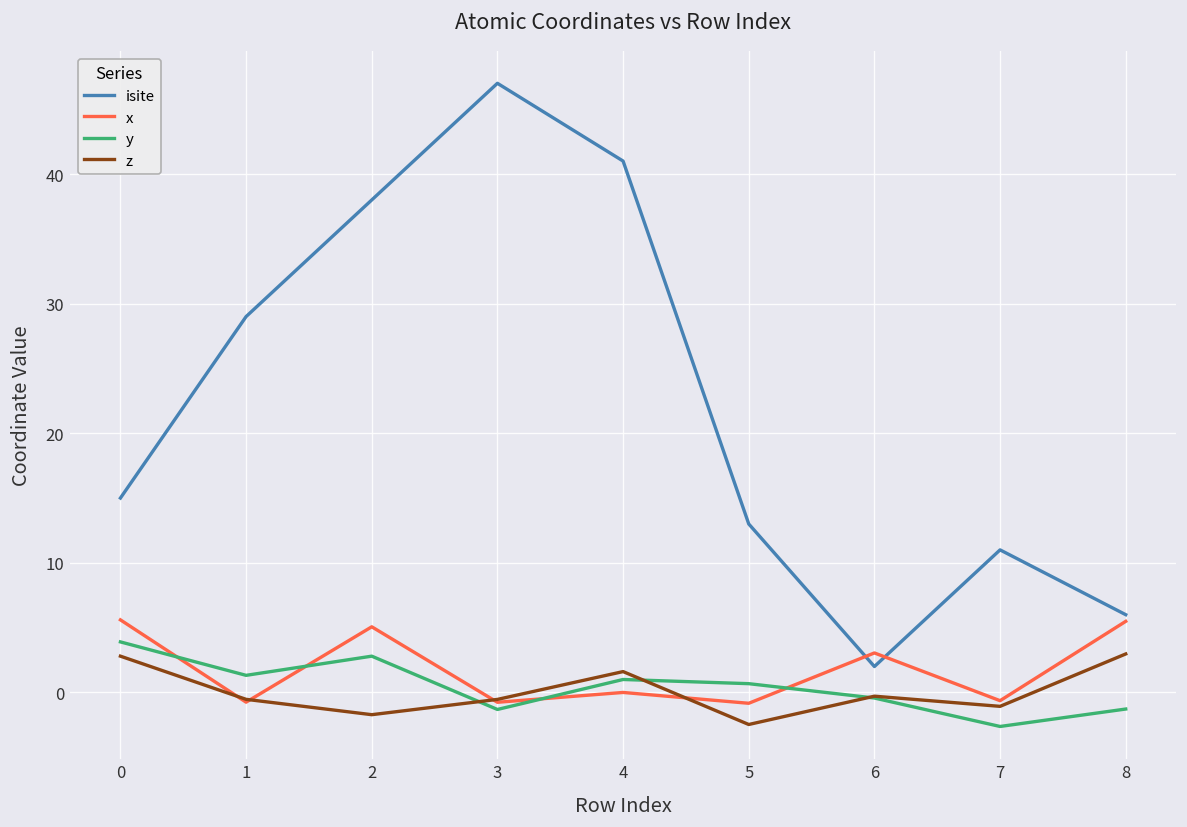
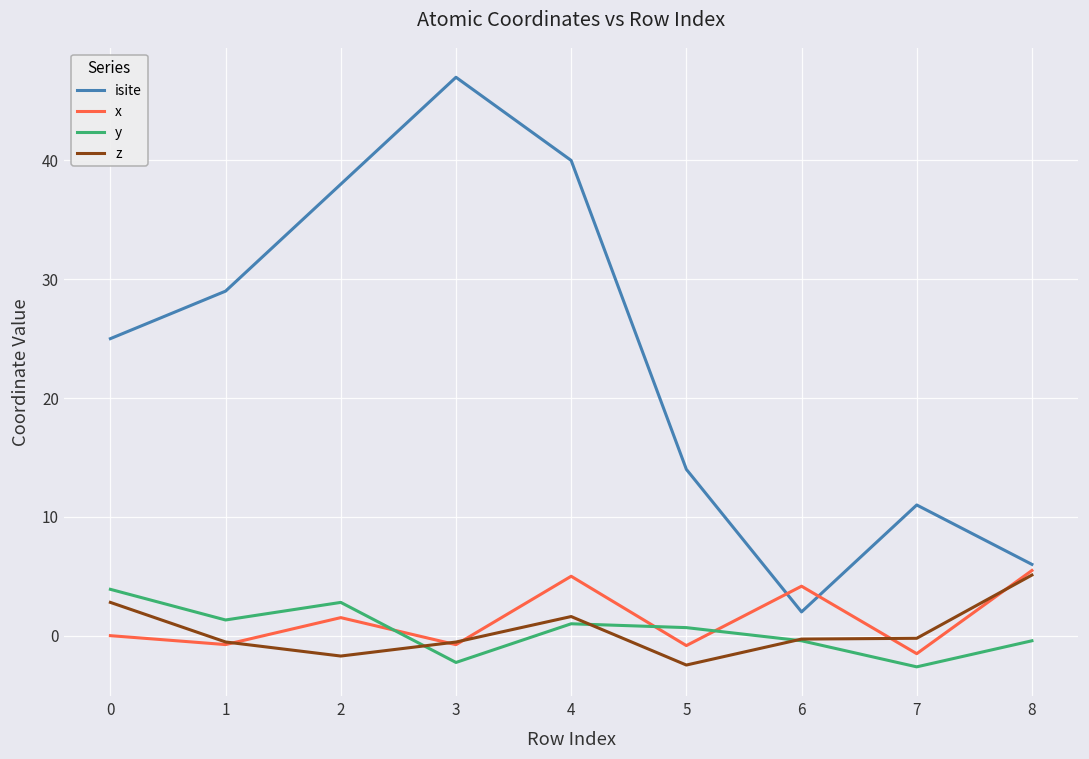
  {
    "isite": {
-     "0": 15,
+     "0": 25,
      "1": 29,
      "2": 38,
      "3": 47,
-     "4": 41,
-     "5": 13,
+     "4": 40,
+     "5": 14,
      "6": 2,
      "7": 11,
      "8": 6
    },
    "x": {
-     "0": 5.6,
-     "2": 5.1,
-     "4": 0,
+     "0": 0.0,
+     "2": 1.5,
+     "4": 5,
      "5": -0.8,
-     "6": 3.0,
-     "7": -0.6,
+     "6": 4.2,
+     "7": -1.5,
      "8": 5.5
    },
    "y": {
      "0": 3.9,
      "1": 1.3,
      "2": 2.8,
-     "3": -1.3,
+     "3": -2.3,
      "4": 1.0,
      "5": 0.7,
      "7": -2.6,
-     "8": -1.3
+     "8": -0.4
    },
    "z": {
      "0": 2.8,
      "2": -1.7,
      "4": 1.6,
      "5": -2.5,
-     "7": -1.1,
-     "8": 3.0
+     "7": -0.2,
+     "8": 5.1
    }
  }
